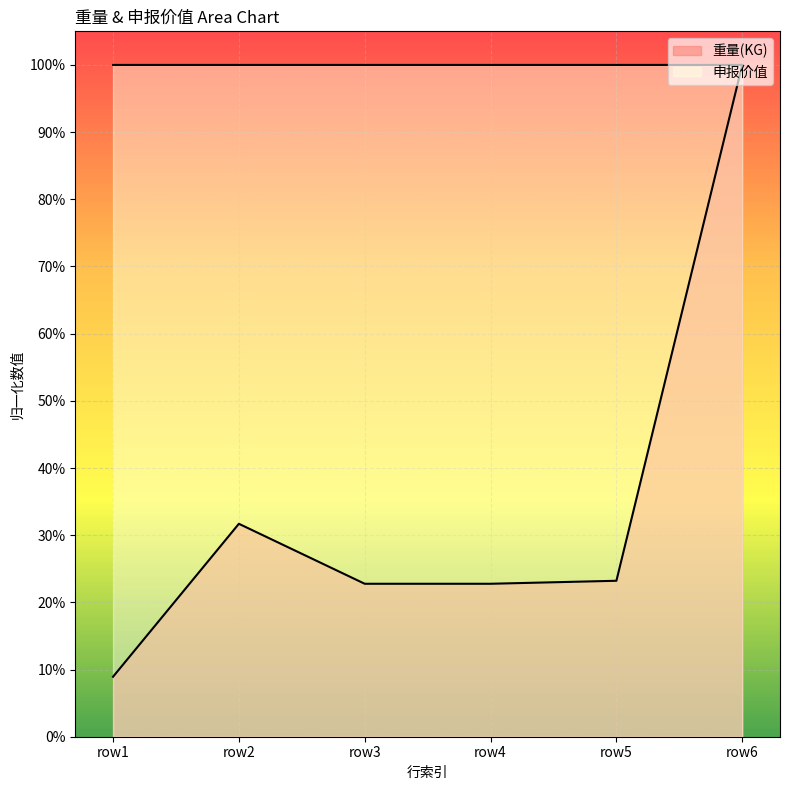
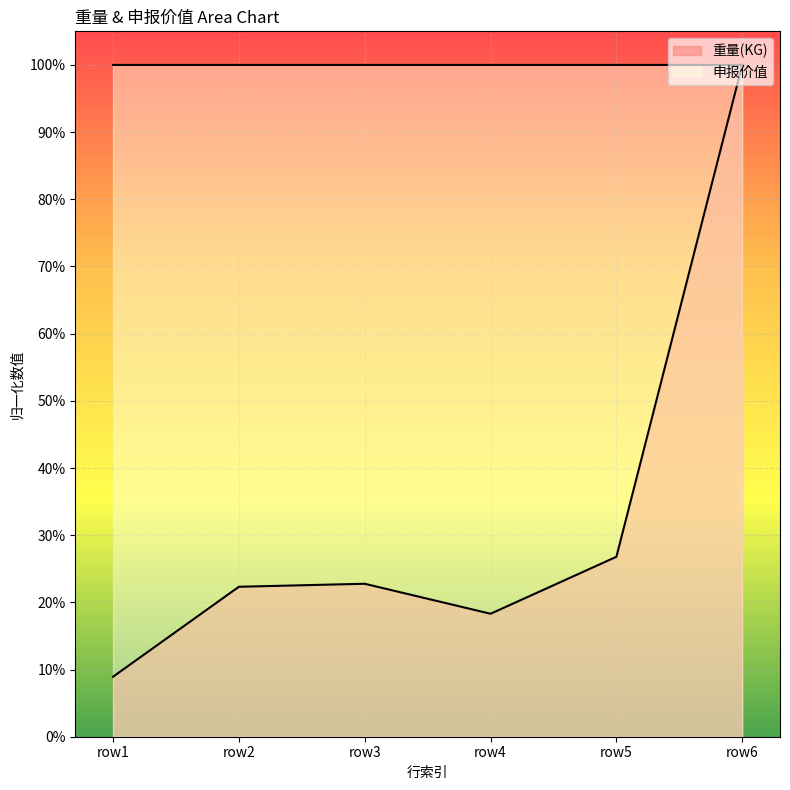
  {
    "重量(KG)": {
      "row1": "9%",
-     "row2": "32%",
+     "row2": "22%",
      "row3": "23%",
-     "row4": "23%",
-     "row5": "23%"
+     "row4": "18%",
+     "row5": "27%"
    },
    "申报价值": {
      "row1": "100%",
      "row2": "100%",
      "row3": "100%",
      "row4": "100%",
      "row5": "100%"
    }
  }
